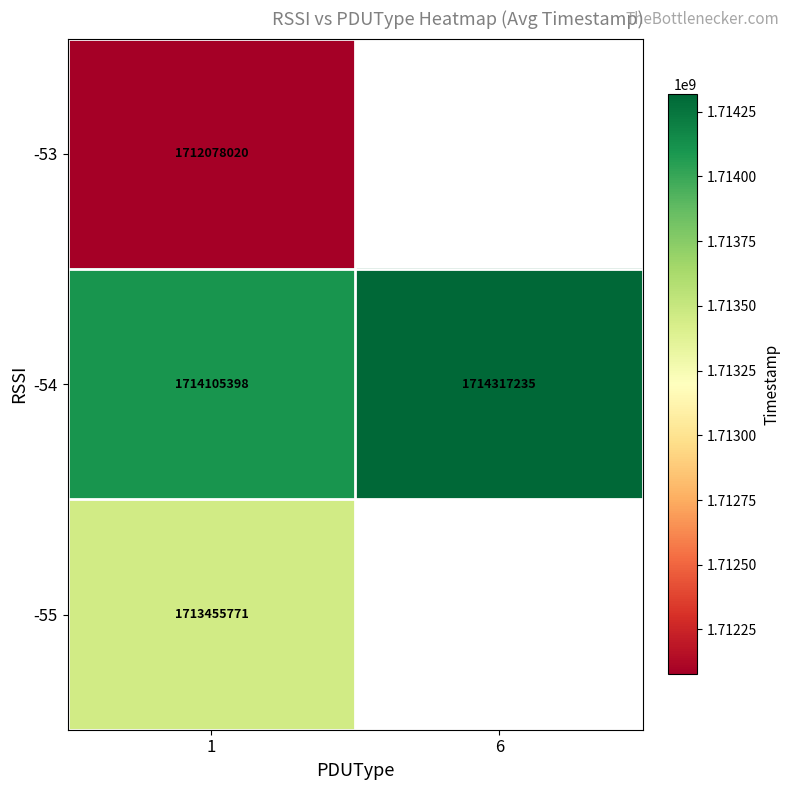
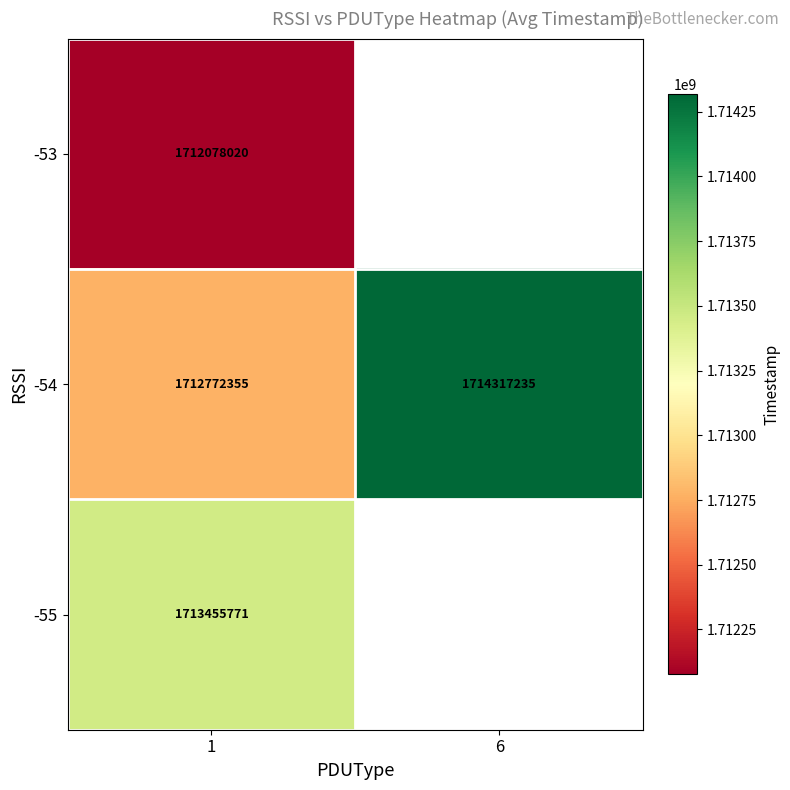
  {
    "-53": {
      "1": 1712078020
    },
    "-54": {
-     "1": 1714105398,
+     "1": 1712772355,
      "6": 1714317235
    },
    "-55": {
      "1": 1713455771
    }
  }
